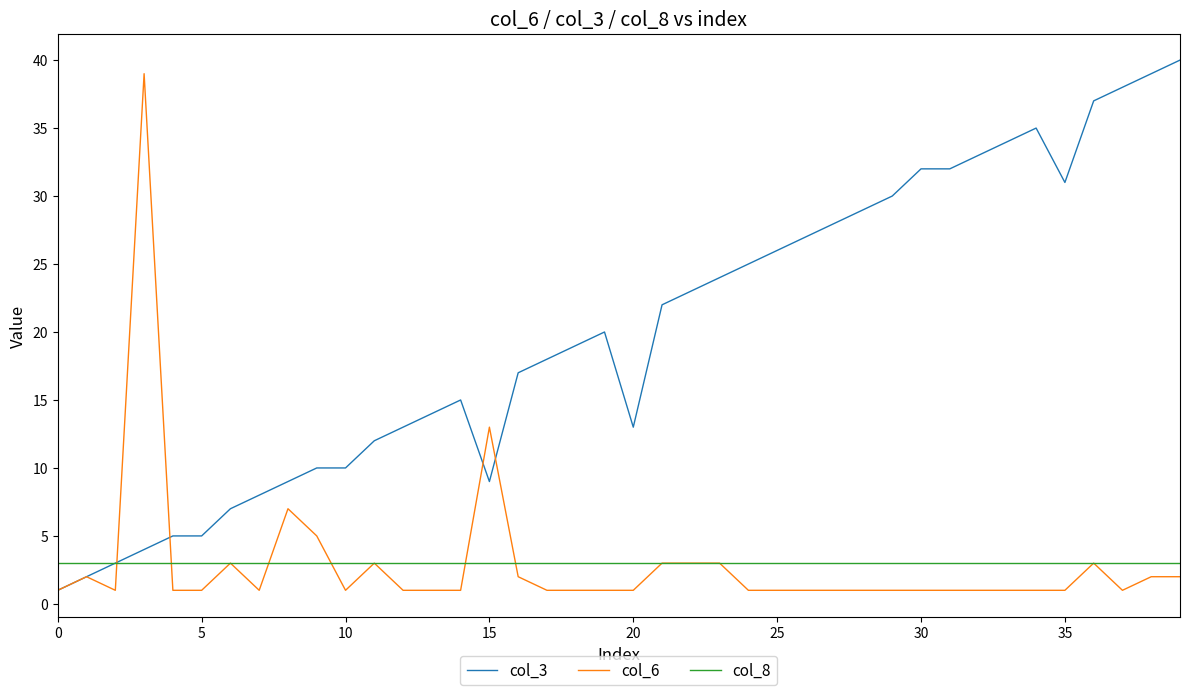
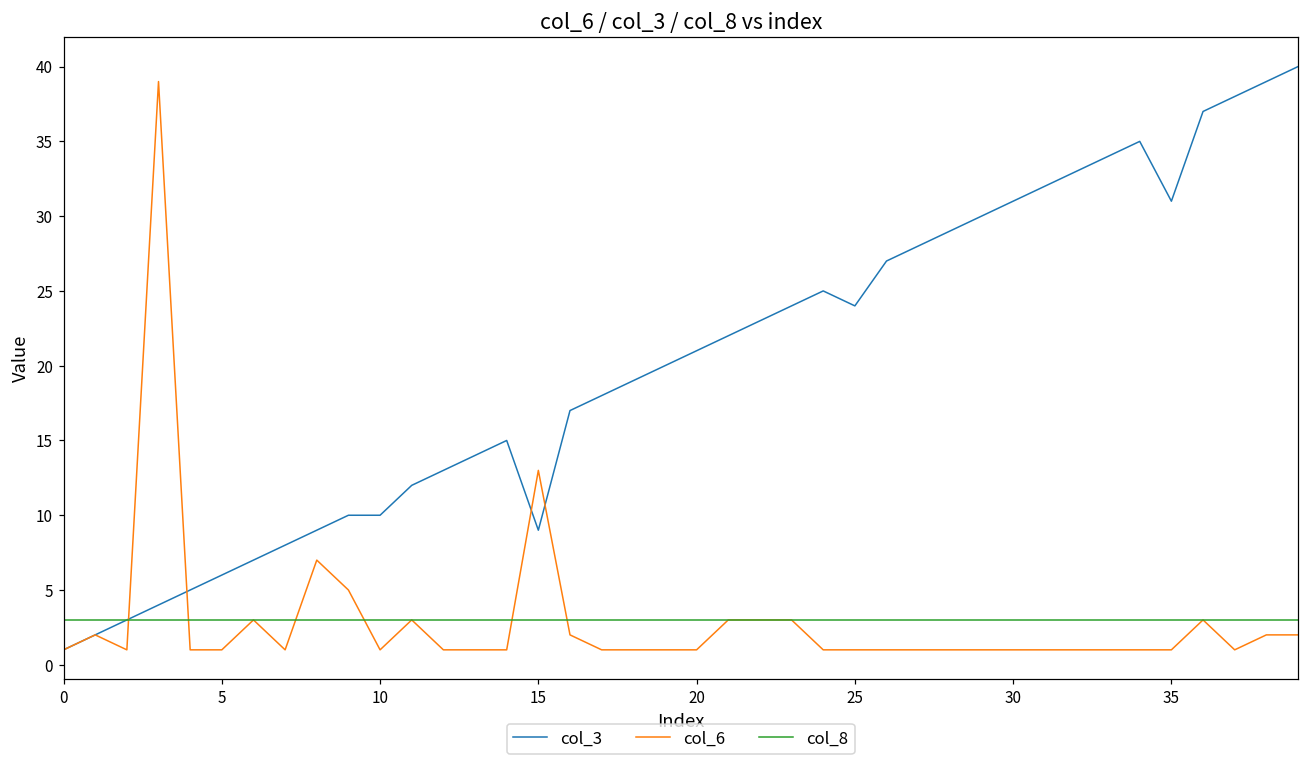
  {
    "col_3": {
-     "5": 5,
+     "5": 6,
      "10": 10,
      "15": 9,
-     "20": 13,
-     "25": 26,
-     "30": 32,
+     "20": 21,
+     "25": 24,
+     "30": 31,
      "35": 31
    },
    "col_6": {
      "5": 1,
      "10": 1,
      "15": 13,
      "20": 1,
      "25": 1,
      "30": 1,
      "35": 1
    },
    "col_8": {
      "0": 3,
      "5": 3,
      "10": 3,
      "15": 3,
      "20": 3,
      "25": 3,
      "30": 3,
      "35": 3
    }
  }
